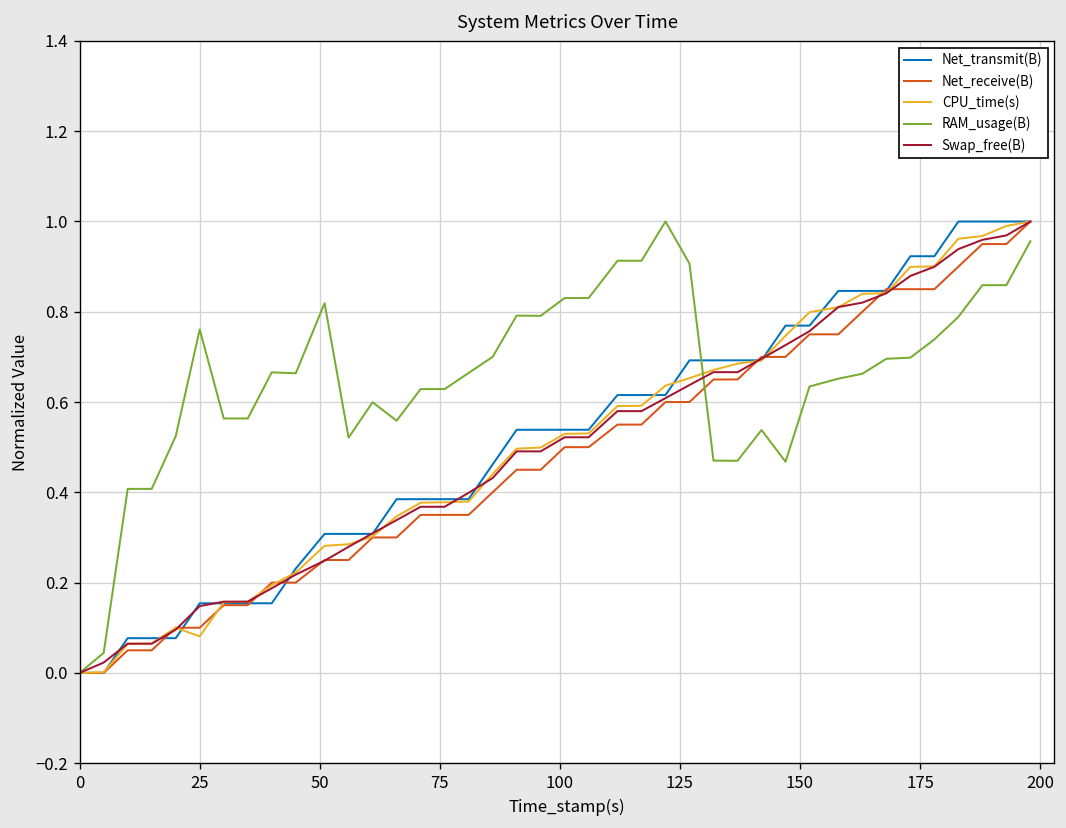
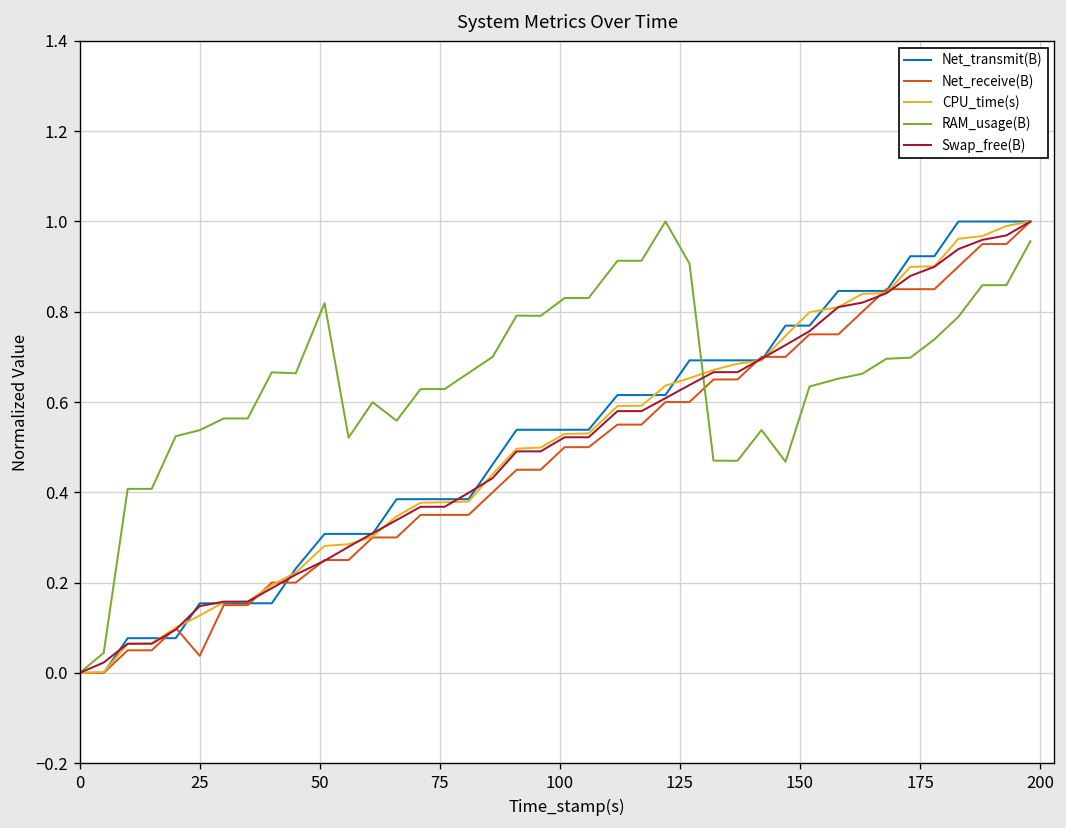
  {
    "Net_receive(B)": {
-     "25": 0.10
+     "25": 0.04
    },
    "CPU_time(s)": {
-     "25": 0.08
+     "25": 0.13
    },
    "RAM_usage(B)": {
-     "25": 0.76
+     "25": 0.54
    }
  }
